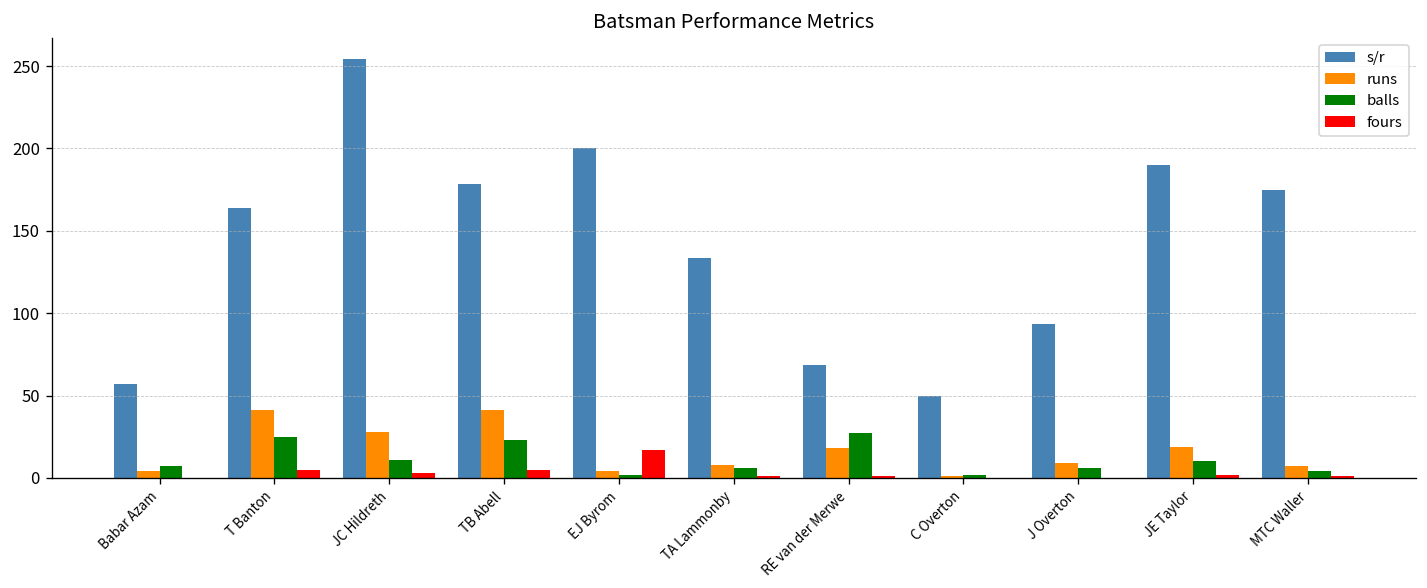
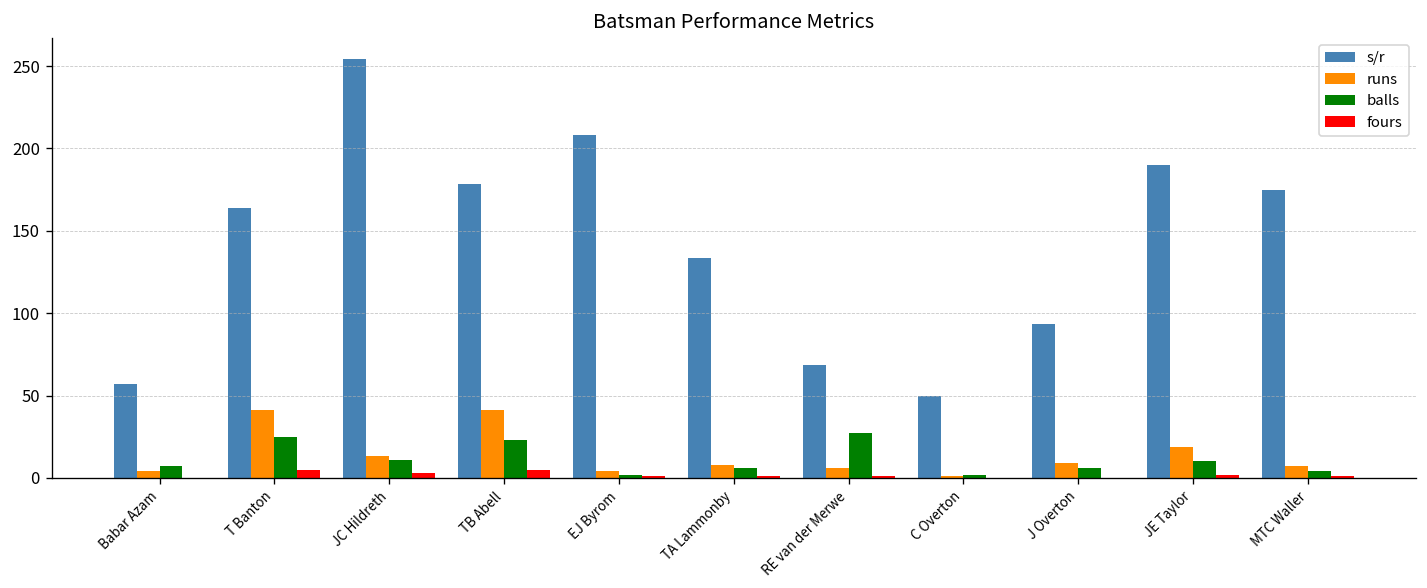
  {
    "s/r": {
      "Babar Azam": 57,
      "T Banton": 164,
      "JC Hildreth": 255,
      "TB Abell": 178,
-     "EJ Byrom": 200,
+     "EJ Byrom": 208,
      "TA Lammonby": 133,
      "RE van der Merwe": 69,
      "C Overton": 50,
      "J Overton": 94,
      "JE Taylor": 190,
      "MTC Waller": 175
    },
    "runs": {
      "Babar Azam": 4,
      "T Banton": 41,
-     "JC Hildreth": 28,
+     "JC Hildreth": 13,
      "TB Abell": 41,
      "EJ Byrom": 4,
      "TA Lammonby": 8,
-     "RE van der Merwe": 18,
+     "RE van der Merwe": 6,
      "J Overton": 9,
      "JE Taylor": 19,
      "MTC Waller": 7
    },
    "balls": {
      "Babar Azam": 7,
      "T Banton": 25,
      "JC Hildreth": 11,
      "TB Abell": 23,
      "EJ Byrom": 2,
      "TA Lammonby": 6,
      "RE van der Merwe": 27,
      "C Overton": 2,
      "J Overton": 6,
      "JE Taylor": 10,
      "MTC Waller": 4
    },
    "fours": {
      "Babar Azam": 0,
      "T Banton": 5,
      "JC Hildreth": 3,
      "TB Abell": 5,
-     "EJ Byrom": 17,
+     "EJ Byrom": 1,
      "C Overton": 0,
      "J Overton": 0,
      "JE Taylor": 2
    }
  }
